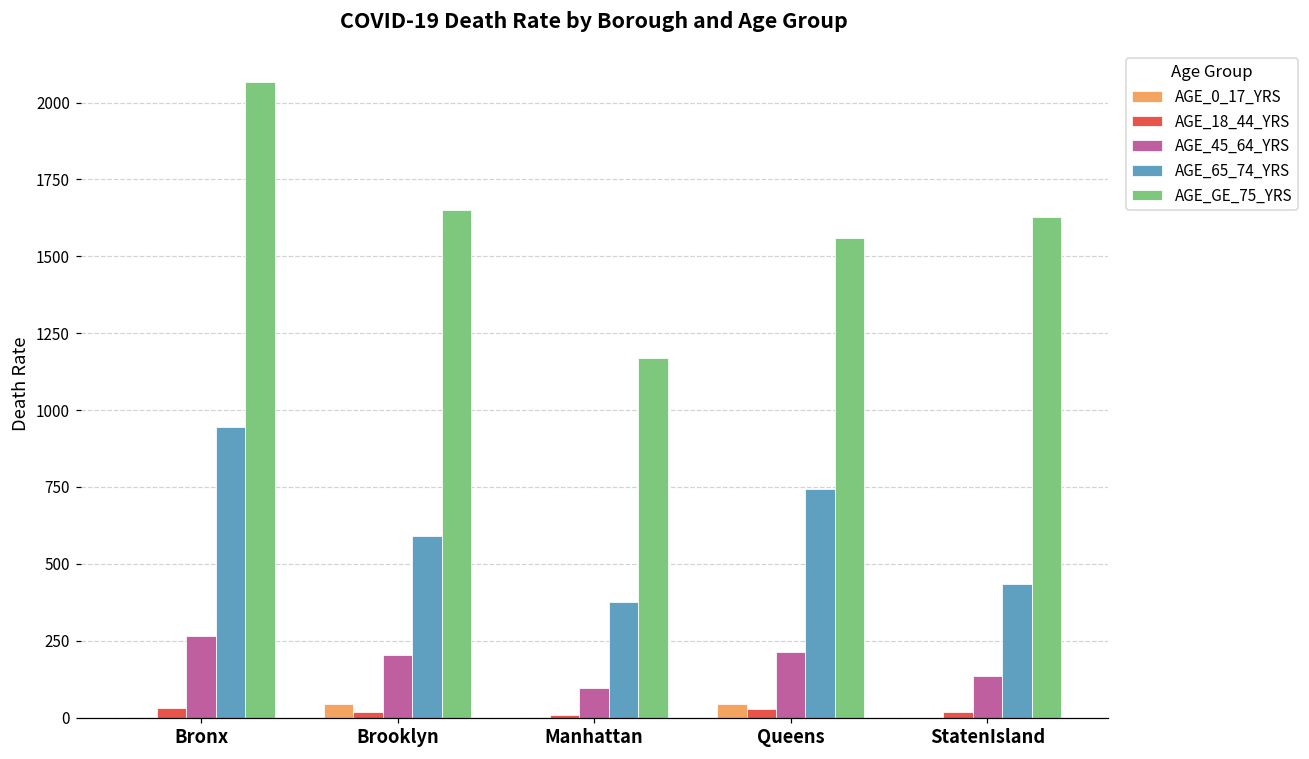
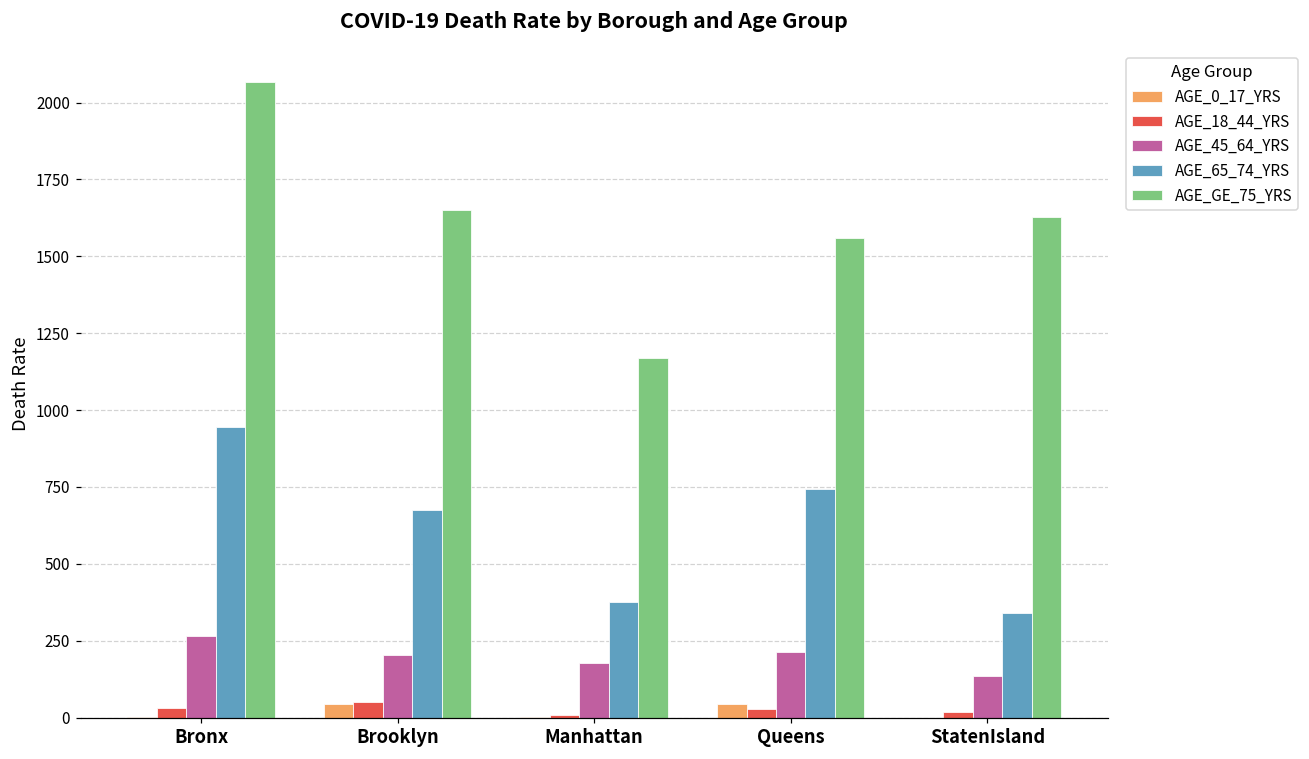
  {
    "AGE_0_17_YRS": {
      "Brooklyn": 40,
      "Queens": 50,
      "StatenIsland": 0
    },
    "AGE_18_44_YRS": {
      "Bronx": 30,
-     "Brooklyn": 20,
+     "Brooklyn": 50,
      "Queens": 30,
      "StatenIsland": 20
    },
    "AGE_45_64_YRS": {
      "Bronx": 260,
      "Brooklyn": 200,
-     "Manhattan": 100,
+     "Manhattan": 180,
      "Queens": 210,
      "StatenIsland": 130
    },
    "AGE_65_74_YRS": {
      "Bronx": 940,
-     "Brooklyn": 590,
+     "Brooklyn": 670,
      "Manhattan": 380,
      "Queens": 740,
-     "StatenIsland": 430
+     "StatenIsland": 340
    },
    "AGE_GE_75_YRS": {
      "Bronx": 2070,
      "Brooklyn": 1650,
      "Manhattan": 1170,
      "Queens": 1560,
      "StatenIsland": 1630
    }
  }
